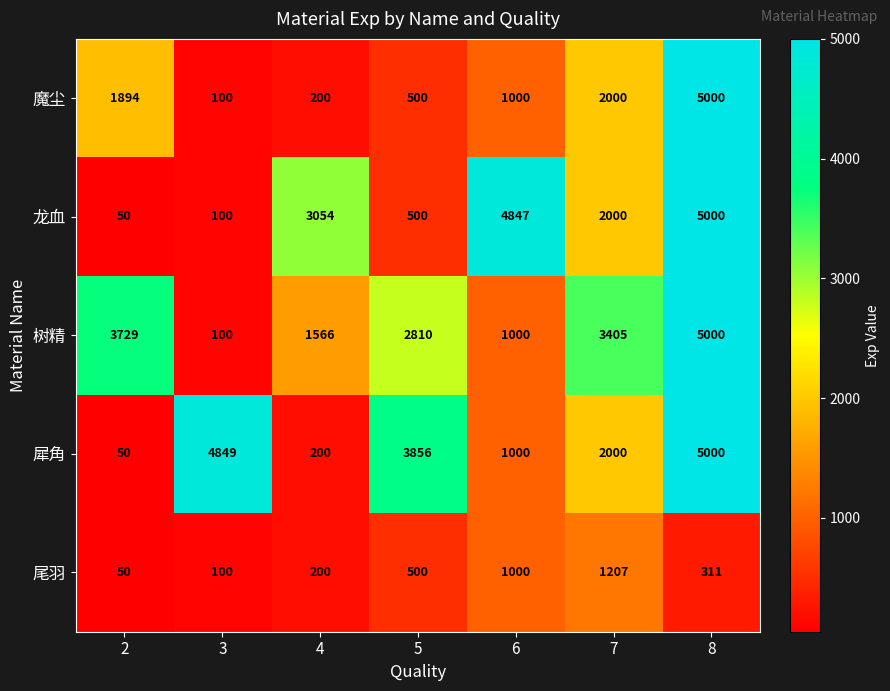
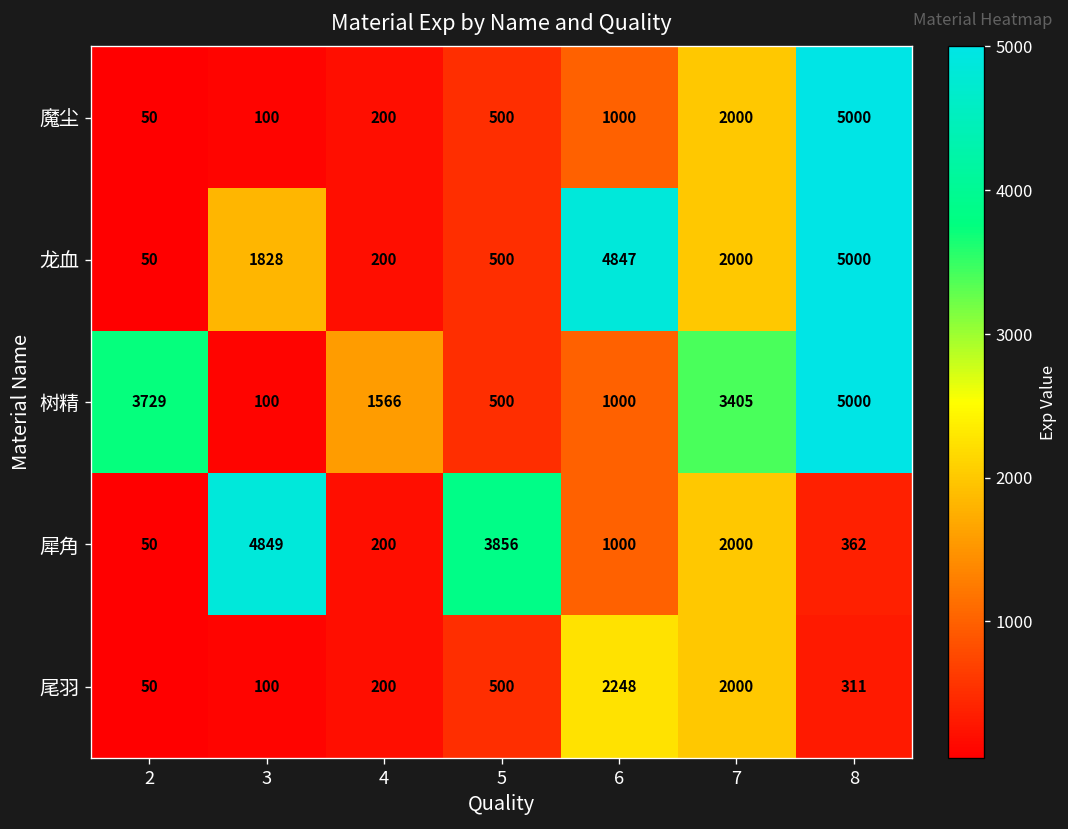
  {
    "魔尘": {
-     "2": 1894,
+     "2": 50,
      "3": 100,
      "4": 200,
      "5": 500,
      "6": 1000,
      "7": 2000,
      "8": 5000
    },
    "龙血": {
      "2": 50,
-     "3": 100,
-     "4": 3054,
+     "3": 1828,
+     "4": 200,
      "5": 500,
      "6": 4847,
      "7": 2000,
      "8": 5000
    },
    "树精": {
      "2": 3729,
      "3": 100,
      "4": 1566,
-     "5": 2810,
+     "5": 500,
      "6": 1000,
      "7": 3405,
      "8": 5000
    },
    "犀角": {
      "2": 50,
      "3": 4849,
      "4": 200,
      "5": 3856,
      "6": 1000,
      "7": 2000,
-     "8": 5000
+     "8": 362
    },
    "尾羽": {
      "2": 50,
      "3": 100,
      "4": 200,
      "5": 500,
-     "6": 1000,
-     "7": 1207,
+     "6": 2248,
+     "7": 2000,
      "8": 311
    }
  }
